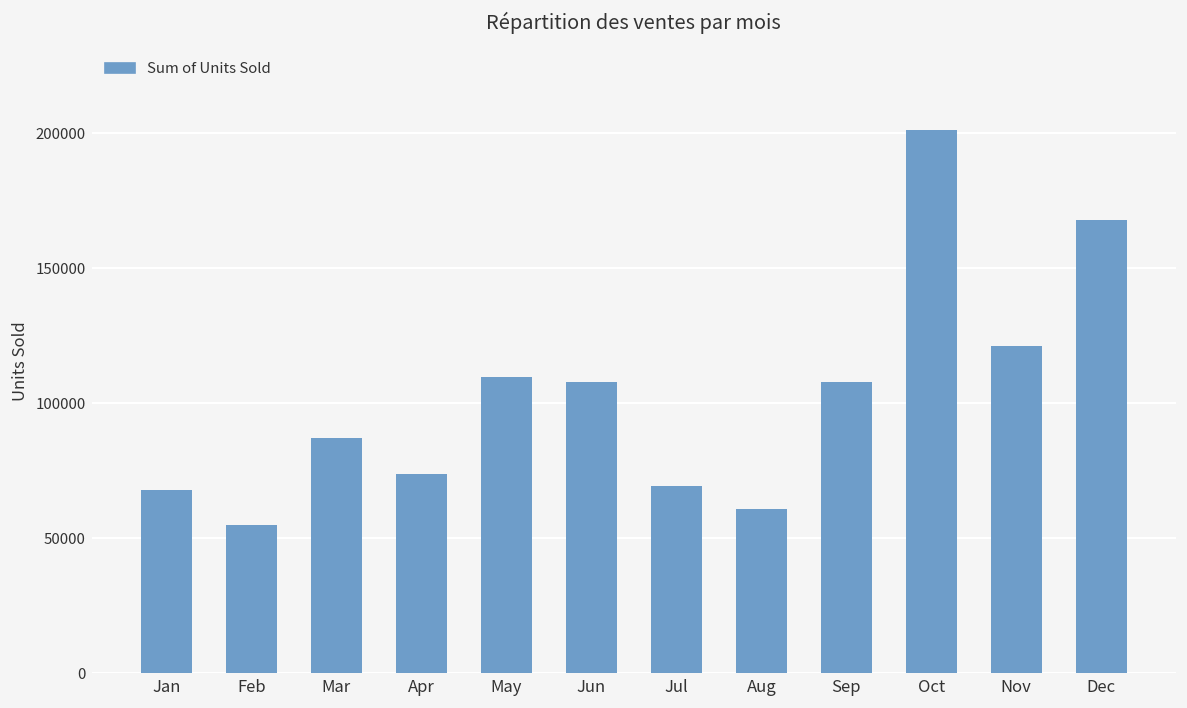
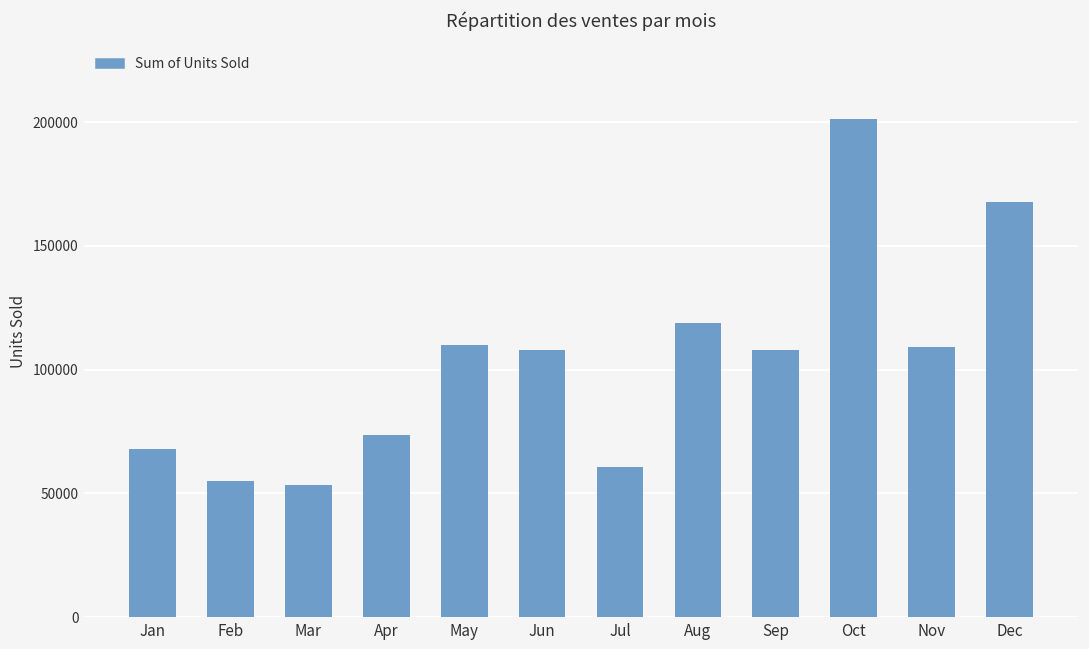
  {
    "Jan": 68000,
    "Feb": 55000,
-   "Mar": 87000,
+   "Mar": 53000,
    "Apr": 74000,
    "May": 110000,
    "Jun": 108000,
-   "Jul": 69000,
-   "Aug": 61000,
+   "Jul": 61000,
+   "Aug": 119000,
    "Sep": 108000,
    "Oct": 201000,
-   "Nov": 121000,
+   "Nov": 109000,
    "Dec": 168000
  }
